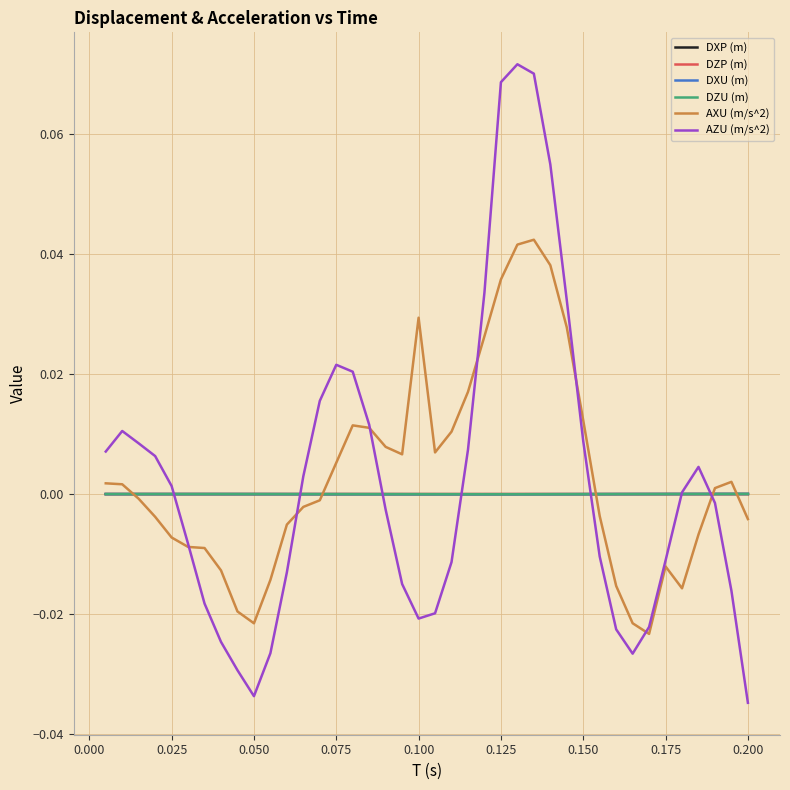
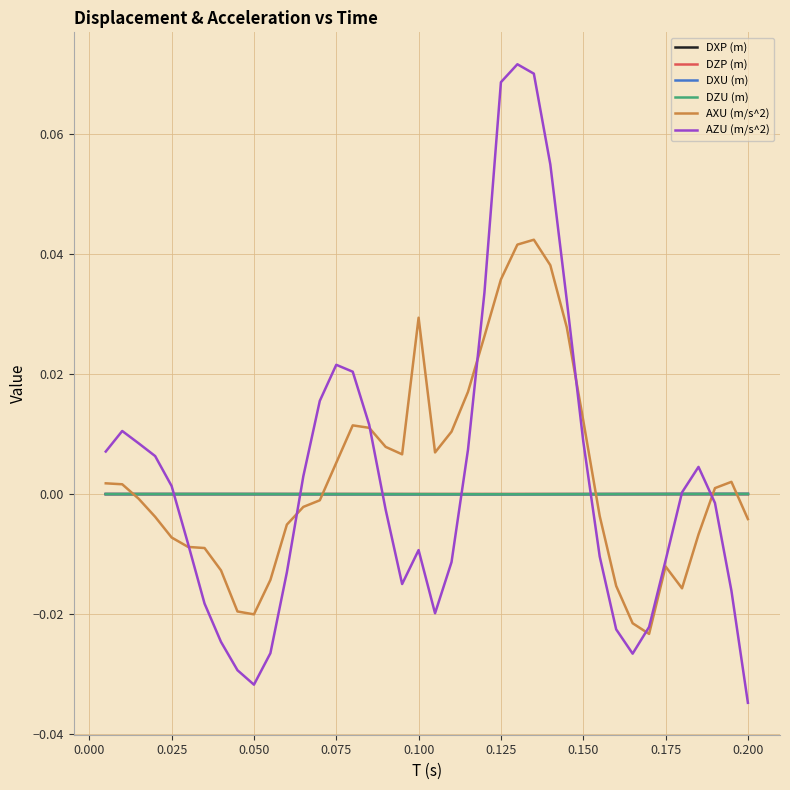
  {
    "DZU (m)": {
      "0.025": 0.000,
      "0.050": 0.000,
      "0.075": 0.000,
      "0.100": 0.000,
      "0.125": 0.000,
      "0.150": 0.000,
      "0.175": 0.000,
      "0.200": 0.000
    },
    "AXU (m/s^2)": {
      "0.025": -0.007,
-     "0.050": -0.022,
+     "0.050": -0.020,
      "0.075": 0.005,
      "0.100": 0.029,
      "0.125": 0.036,
      "0.150": 0.012,
      "0.175": -0.012,
      "0.200": -0.004
    },
    "AZU (m/s^2)": {
      "0.025": 0.001,
-     "0.050": -0.034,
+     "0.050": -0.032,
      "0.075": 0.022,
-     "0.100": -0.021,
+     "0.100": -0.009,
      "0.125": 0.069,
      "0.150": 0.009,
      "0.175": -0.011,
      "0.200": -0.035
    }
  }
